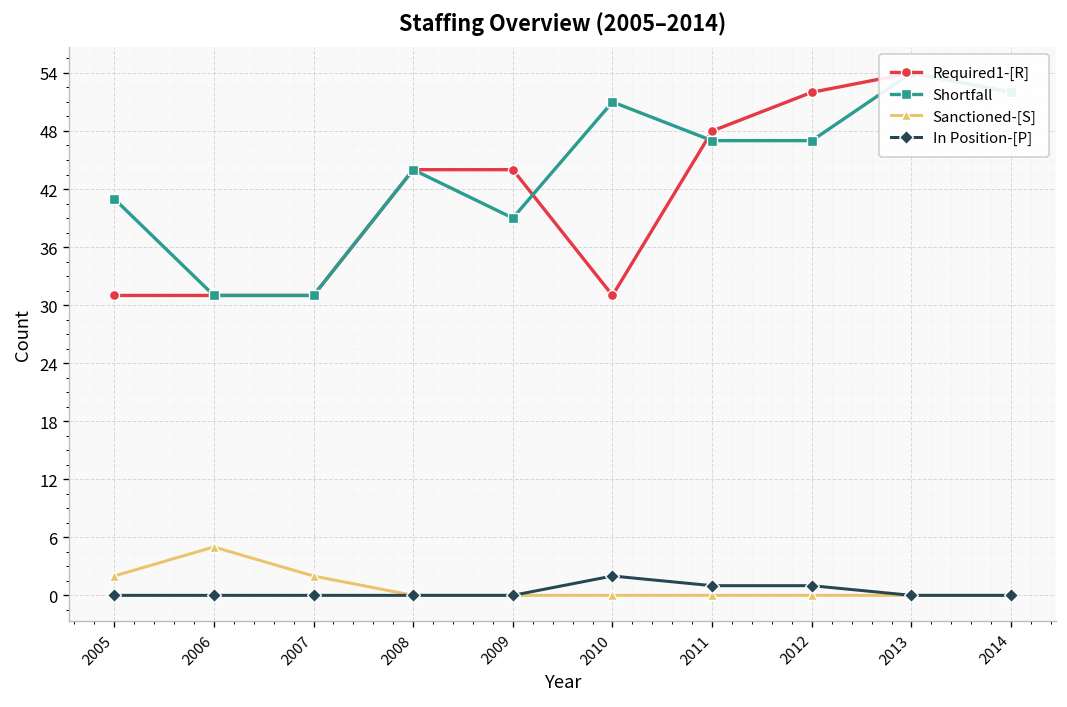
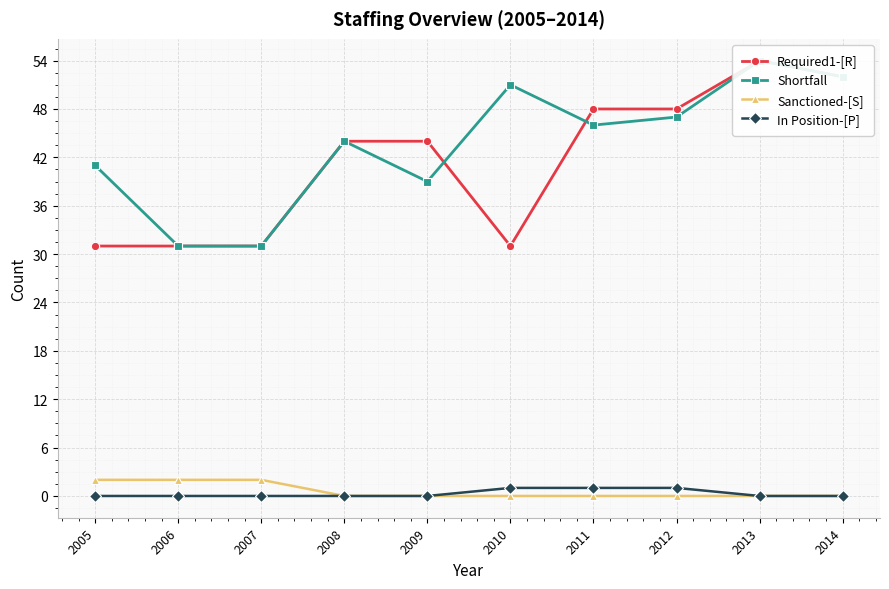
  {
    "Required1-[R]": {
      "2005": 31,
      "2009": 44,
      "2010": 31,
      "2011": 48,
-     "2012": 52
+     "2012": 48
    },
    "Shortfall": {
      "2005": 41,
      "2009": 39,
      "2010": 51,
-     "2011": 47,
+     "2011": 46,
      "2012": 47
    },
    "Sanctioned-[S]": {
      "2005": 2,
-     "2006": 5,
+     "2006": 2,
      "2007": 2,
      "2010": 0,
      "2011": 0,
      "2012": 0
    },
    "In Position-[P]": {
      "2005": 0,
      "2006": 0,
      "2007": 0,
-     "2010": 2,
+     "2010": 1,
      "2011": 1,
      "2012": 1
    }
  }
